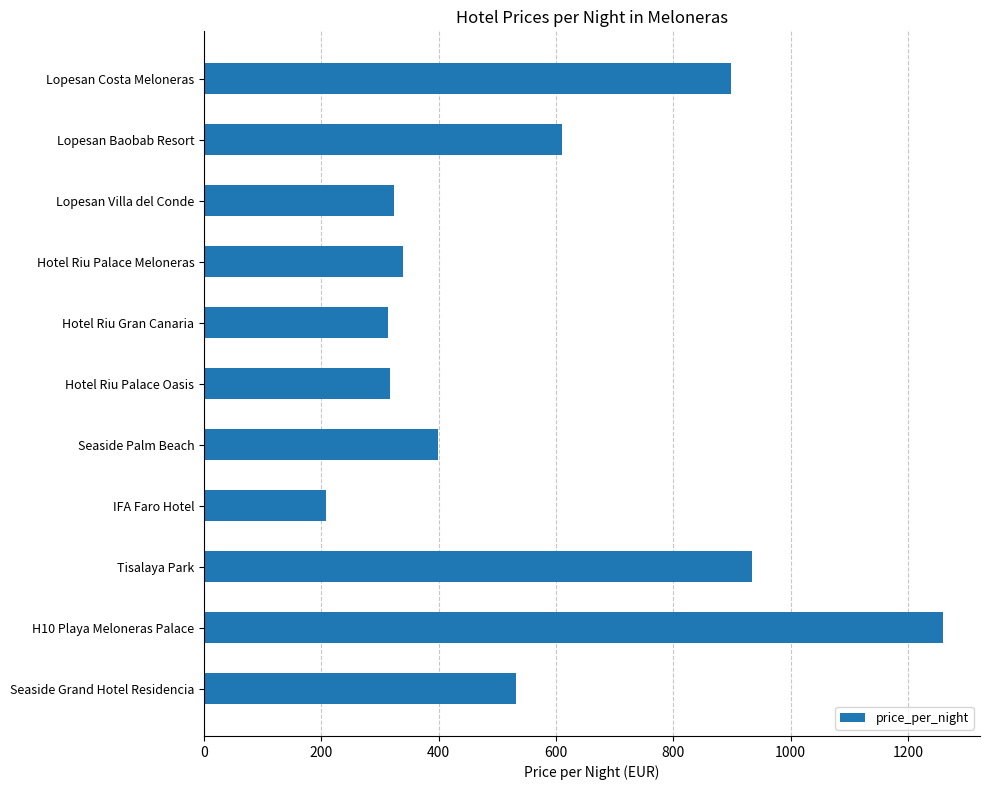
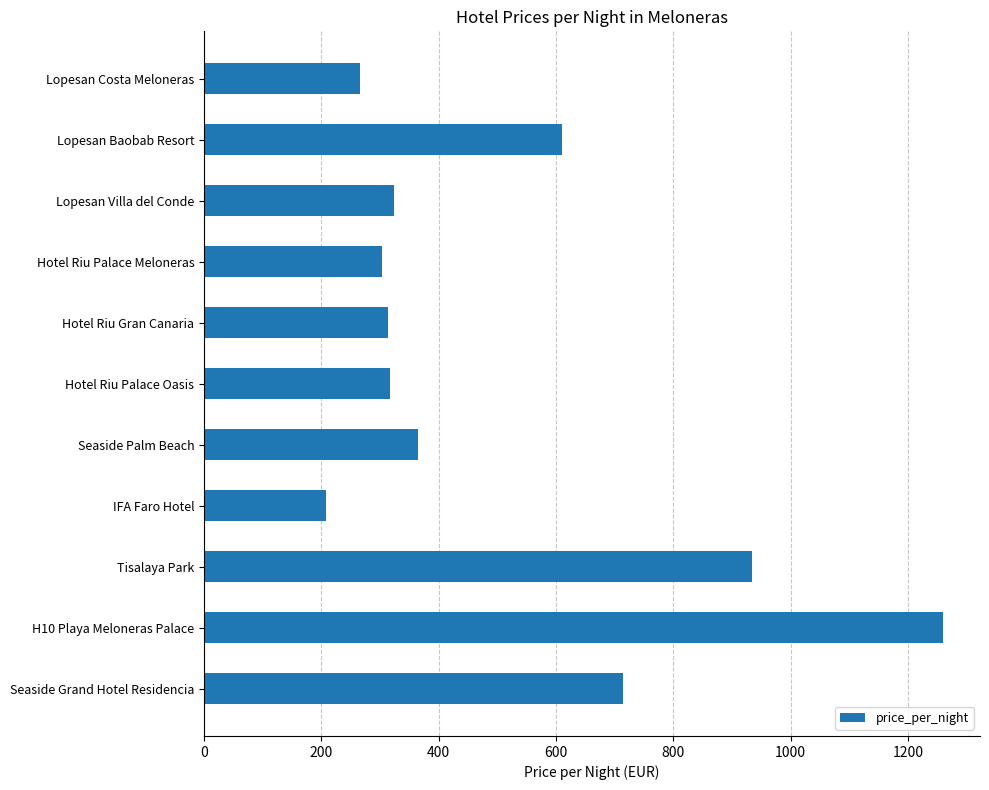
  {
-   "Lopesan Costa Meloneras": 900,
+   "Lopesan Costa Meloneras": 270,
    "Lopesan Baobab Resort": 610,
    "Lopesan Villa del Conde": 320,
-   "Hotel Riu Palace Meloneras": 340,
+   "Hotel Riu Palace Meloneras": 300,
    "Hotel Riu Gran Canaria": 310,
    "Hotel Riu Palace Oasis": 320,
-   "Seaside Palm Beach": 400,
+   "Seaside Palm Beach": 370,
    "IFA Faro Hotel": 210,
    "Tisalaya Park": 940,
    "H10 Playa Meloneras Palace": 1260,
-   "Seaside Grand Hotel Residencia": 530
+   "Seaside Grand Hotel Residencia": 720
  }
